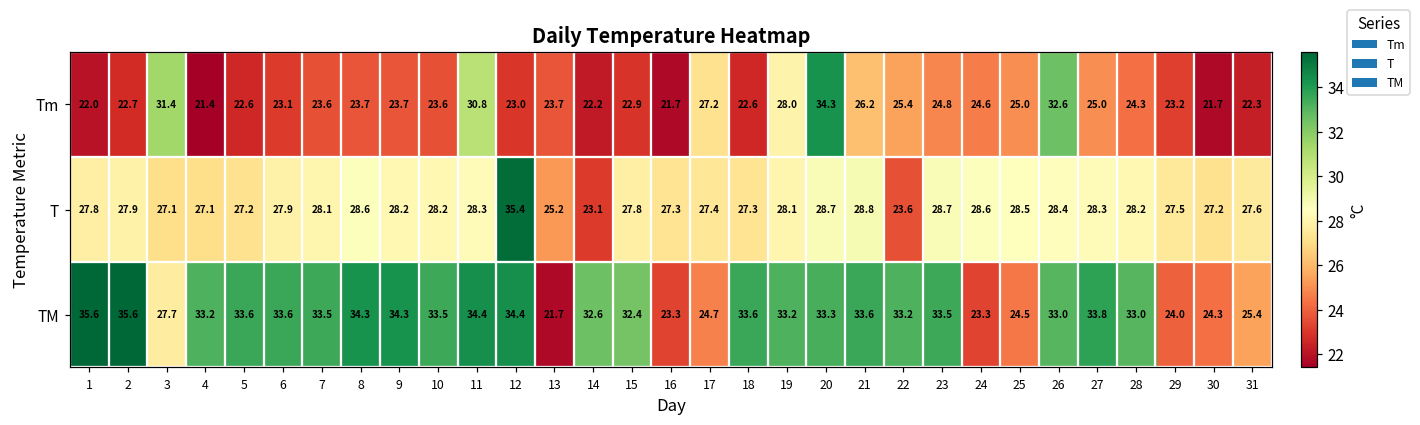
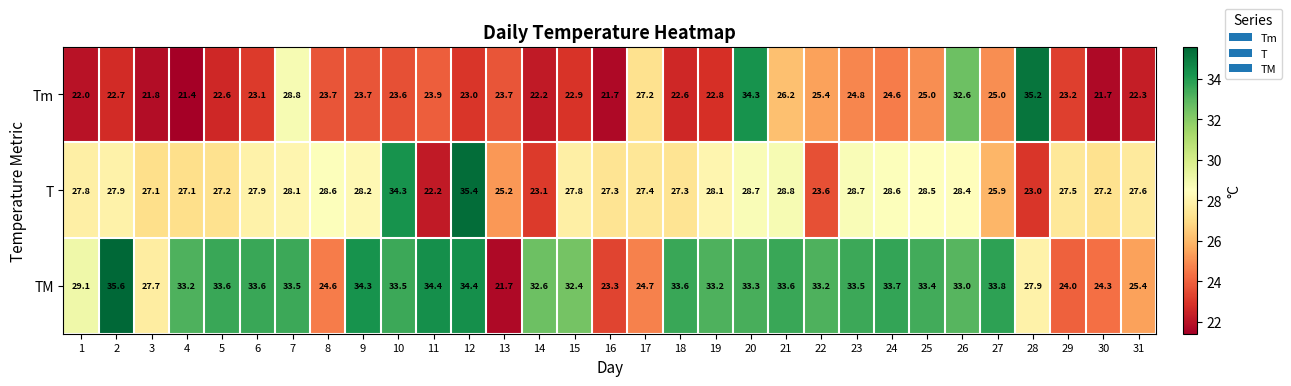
  {
    "Tm": {
      "1": 22.0,
      "2": 22.7,
-     "3": 31.4,
+     "3": 21.8,
      "4": 21.4,
      "5": 22.6,
      "6": 23.1,
-     "7": 23.6,
+     "7": 28.8,
      "8": 23.7,
      "9": 23.7,
      "10": 23.6,
-     "11": 30.8,
+     "11": 23.9,
      "12": 23.0,
      "13": 23.7,
      "14": 22.2,
      "15": 22.9,
      "16": 21.7,
      "17": 27.2,
      "18": 22.6,
-     "19": 28.0,
+     "19": 22.8,
      "20": 34.3,
      "21": 26.2,
      "22": 25.4,
      "23": 24.8,
      "24": 24.6,
      "25": 25.0,
      "26": 32.6,
      "27": 25.0,
-     "28": 24.3,
+     "28": 35.2,
      "29": 23.2,
      "30": 21.7,
      "31": 22.3
    },
    "T": {
      "1": 27.8,
      "2": 27.9,
      "3": 27.1,
      "4": 27.1,
      "5": 27.2,
      "6": 27.9,
      "7": 28.1,
      "8": 28.6,
      "9": 28.2,
-     "10": 28.2,
-     "11": 28.3,
+     "10": 34.3,
+     "11": 22.2,
      "12": 35.4,
      "13": 25.2,
      "14": 23.1,
      "15": 27.8,
      "16": 27.3,
      "17": 27.4,
      "18": 27.3,
      "19": 28.1,
      "20": 28.7,
      "21": 28.8,
      "22": 23.6,
      "23": 28.7,
      "24": 28.6,
      "25": 28.5,
      "26": 28.4,
-     "27": 28.3,
-     "28": 28.2,
+     "27": 25.9,
+     "28": 23.0,
      "29": 27.5,
      "30": 27.2,
      "31": 27.6
    },
    "TM": {
-     "1": 35.6,
+     "1": 29.1,
      "2": 35.6,
      "3": 27.7,
      "4": 33.2,
      "5": 33.6,
      "6": 33.6,
      "7": 33.5,
-     "8": 34.3,
+     "8": 24.6,
      "9": 34.3,
      "10": 33.5,
      "11": 34.4,
      "12": 34.4,
      "13": 21.7,
      "14": 32.6,
      "15": 32.4,
      "16": 23.3,
      "17": 24.7,
      "18": 33.6,
      "19": 33.2,
      "20": 33.3,
      "21": 33.6,
      "22": 33.2,
      "23": 33.5,
-     "24": 23.3,
-     "25": 24.5,
+     "24": 33.7,
+     "25": 33.4,
      "26": 33.0,
      "27": 33.8,
-     "28": 33.0,
+     "28": 27.9,
      "29": 24.0,
      "30": 24.3,
      "31": 25.4
    }
  }
